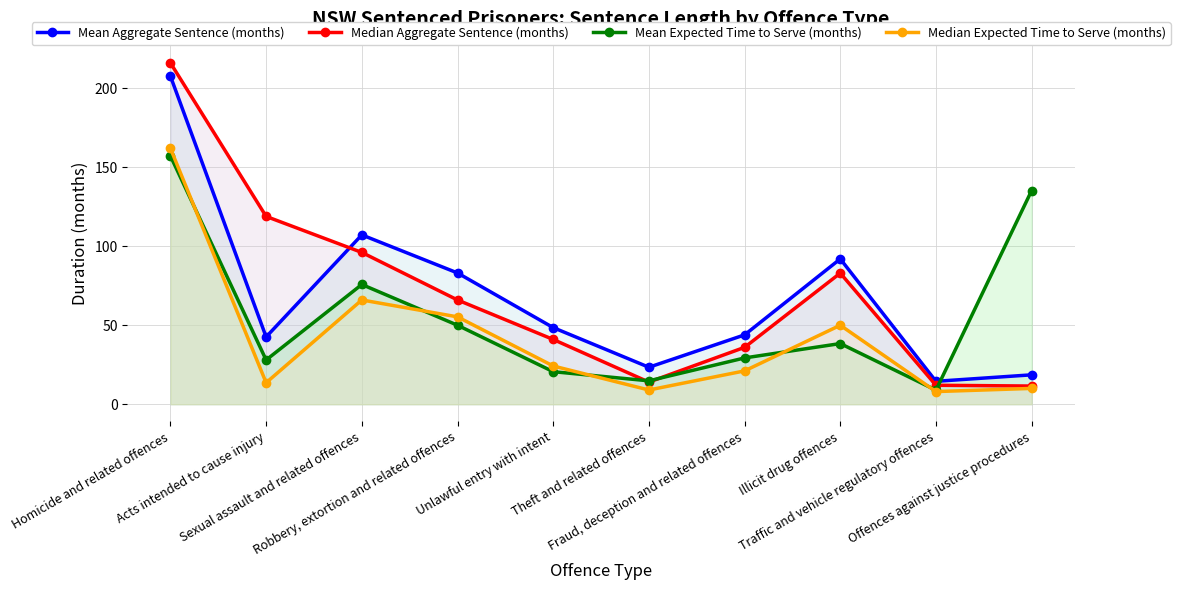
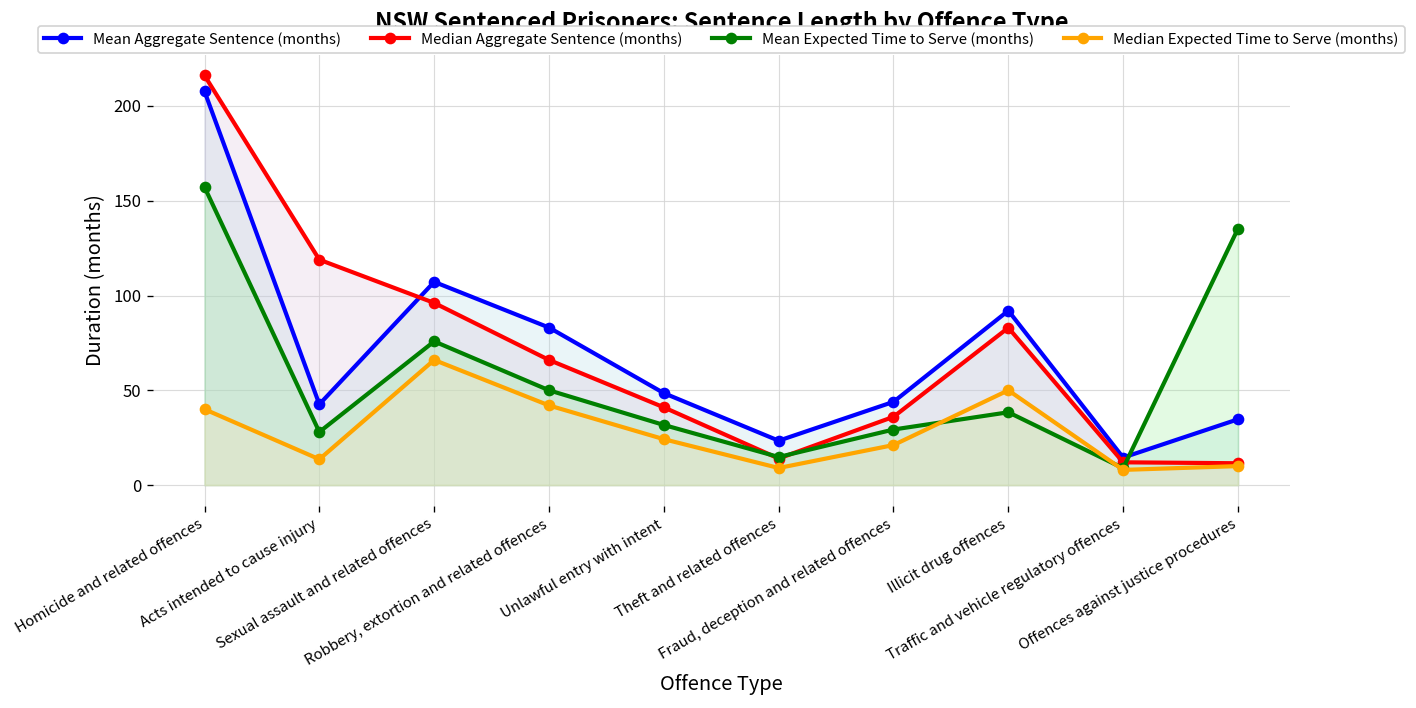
  {
    "Mean Aggregate Sentence (months)": {
      "Homicide and related offences": 208,
      "Acts intended to cause injury": 43,
      "Sexual assault and related offences": 107,
      "Robbery, extortion and related offences": 83,
      "Unlawful entry with intent": 49,
      "Theft and related offences": 23,
      "Fraud, deception and related offences": 44,
      "Illicit drug offences": 92,
      "Traffic and vehicle regulatory offences": 15,
-     "Offences against justice procedures": 19
+     "Offences against justice procedures": 35
    },
    "Median Aggregate Sentence (months)": {
      "Homicide and related offences": 216,
      "Acts intended to cause injury": 119,
      "Sexual assault and related offences": 96,
      "Robbery, extortion and related offences": 66,
      "Unlawful entry with intent": 41,
      "Fraud, deception and related offences": 36,
      "Illicit drug offences": 83,
      "Traffic and vehicle regulatory offences": 12
    },
    "Mean Expected Time to Serve (months)": {
      "Homicide and related offences": 157,
      "Acts intended to cause injury": 28,
      "Sexual assault and related offences": 76,
      "Robbery, extortion and related offences": 50,
-     "Unlawful entry with intent": 21,
+     "Unlawful entry with intent": 32,
      "Fraud, deception and related offences": 29,
      "Illicit drug offences": 38,
      "Offences against justice procedures": 135
    },
    "Median Expected Time to Serve (months)": {
-     "Homicide and related offences": 162,
+     "Homicide and related offences": 40,
      "Acts intended to cause injury": 14,
      "Sexual assault and related offences": 66,
-     "Robbery, extortion and related offences": 55,
+     "Robbery, extortion and related offences": 42,
      "Unlawful entry with intent": 24,
      "Theft and related offences": 9,
      "Fraud, deception and related offences": 21,
      "Illicit drug offences": 50
    }
  }
